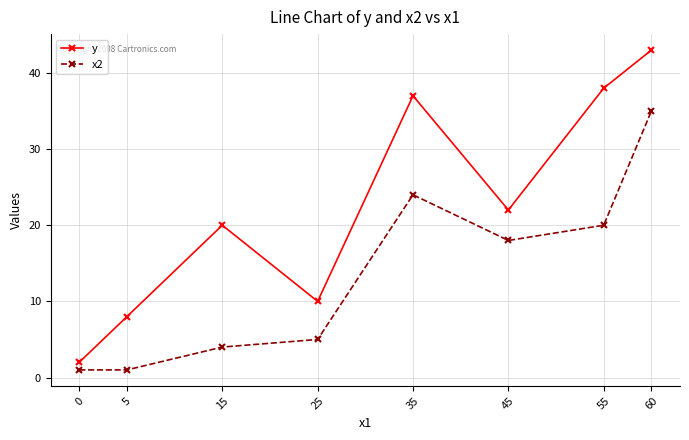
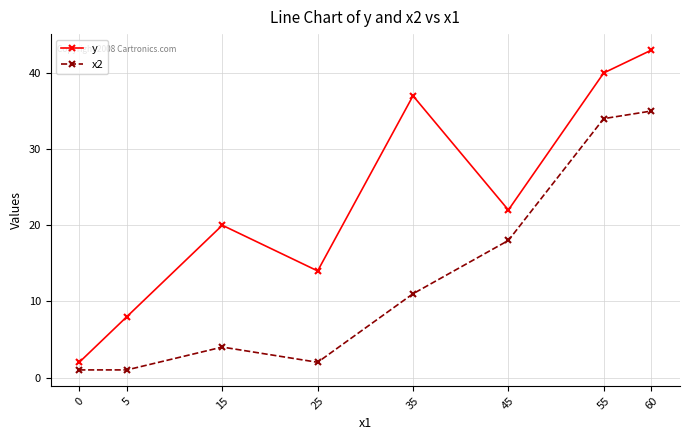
  {
    "y": {
      "0": 2,
      "5": 8,
      "15": 20,
-     "25": 10,
+     "25": 14,
      "35": 37,
      "45": 22,
-     "55": 38,
+     "55": 40,
      "60": 43
    },
    "x2": {
      "0": 1,
      "5": 1,
      "15": 4,
-     "25": 5,
-     "35": 24,
+     "25": 2,
+     "35": 11,
      "45": 18,
-     "55": 20,
+     "55": 34,
      "60": 35
    }
  }
